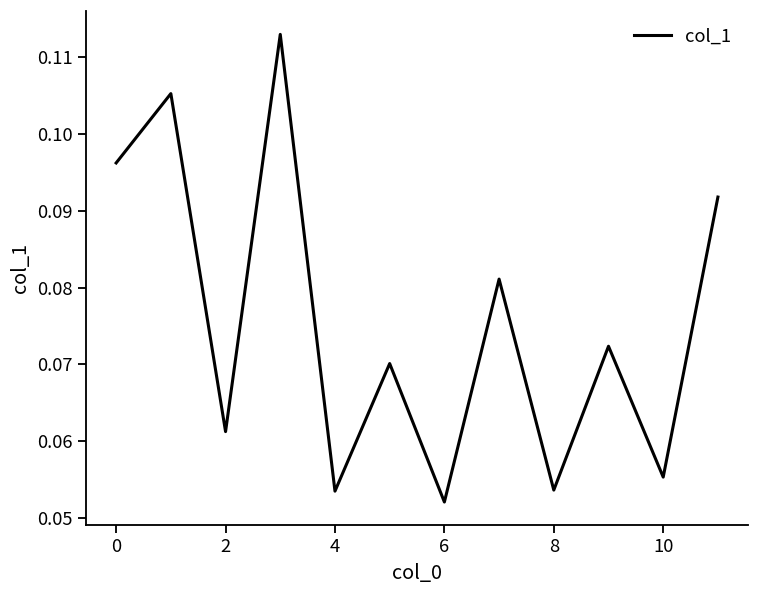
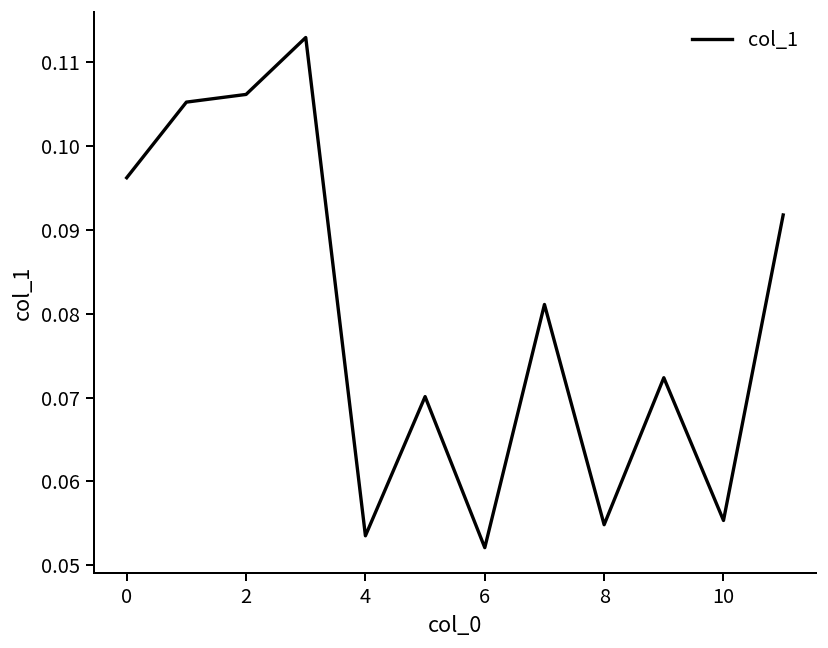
  {
    "0": 0.096,
-   "2": 0.061,
+   "2": 0.106,
    "4": 0.054,
    "6": 0.052,
-   "8": 0.054,
+   "8": 0.055,
    "10": 0.055
  }
